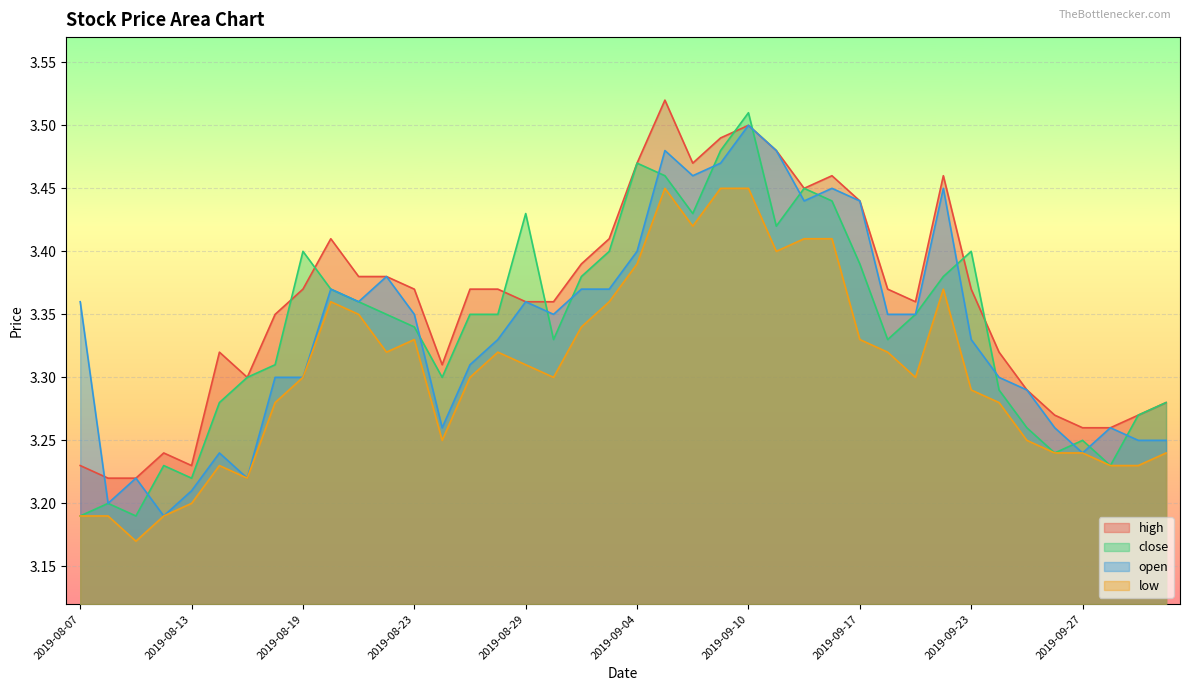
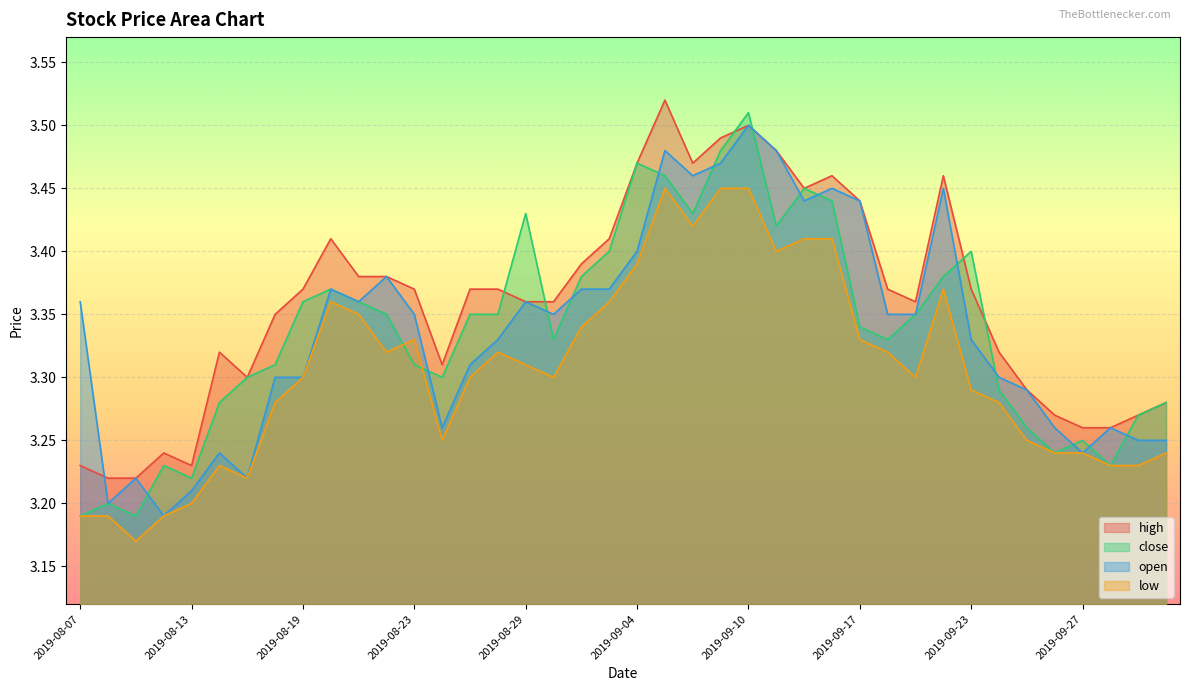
  {
    "close": {
      "2019-08-13": 3.22,
-     "2019-08-19": 3.40,
-     "2019-08-23": 3.34,
+     "2019-08-19": 3.36,
+     "2019-08-23": 3.31,
      "2019-08-29": 3.43,
      "2019-09-10": 3.51,
-     "2019-09-17": 3.39,
+     "2019-09-17": 3.34,
      "2019-09-23": 3.40,
      "2019-09-27": 3.25
    },
    "open": {
      "2019-08-07": 3.36,
      "2019-08-13": 3.21,
      "2019-08-23": 3.35,
      "2019-09-04": 3.40,
      "2019-09-23": 3.33
    }
  }
